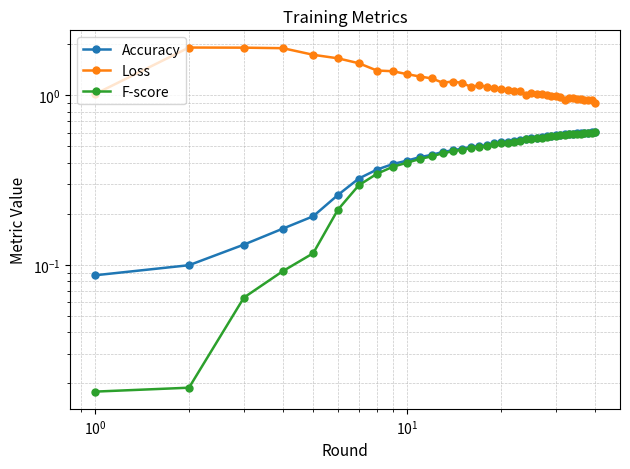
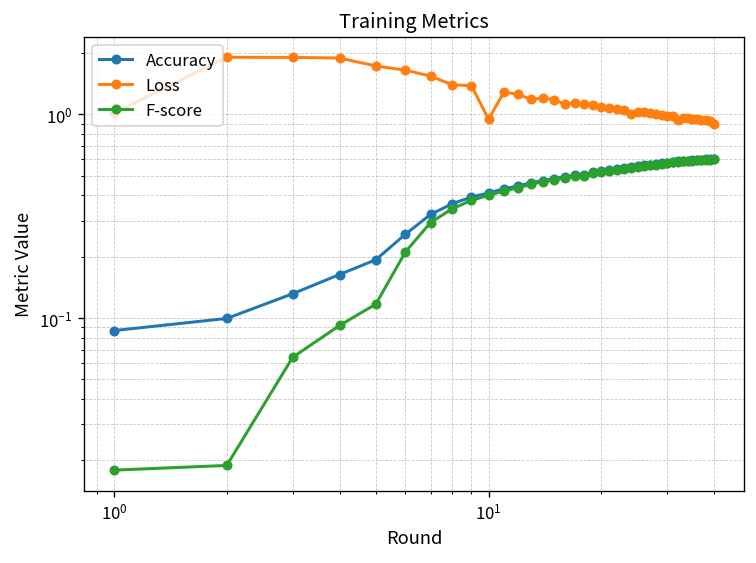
  {
    "Accuracy": {
      "10^0": 0.09
    },
    "Loss": {
-     "10^1": 1.3
+     "10^1": 0.9
    },
    "F-score": {
      "10^0": 0.018
    }
  }
